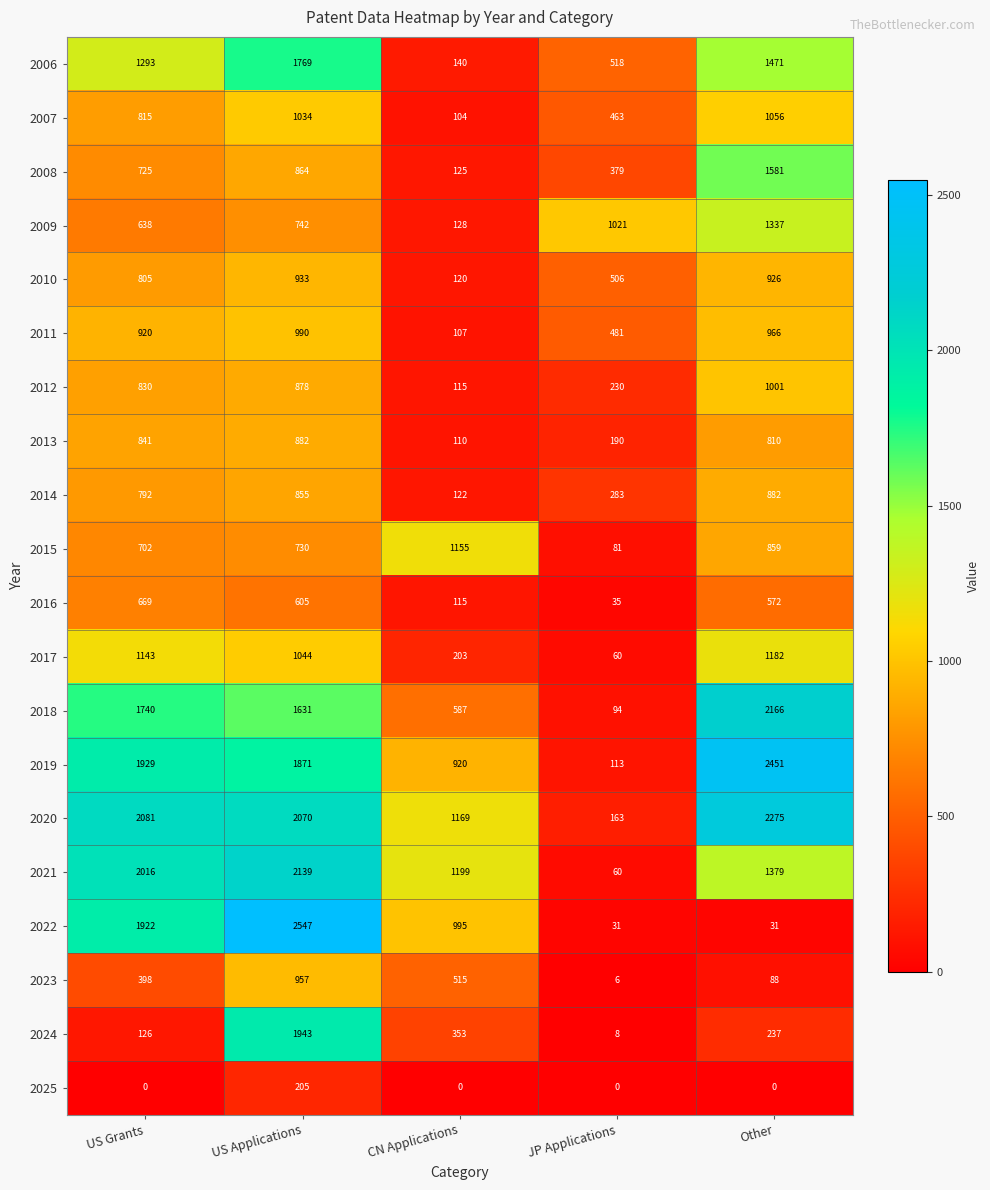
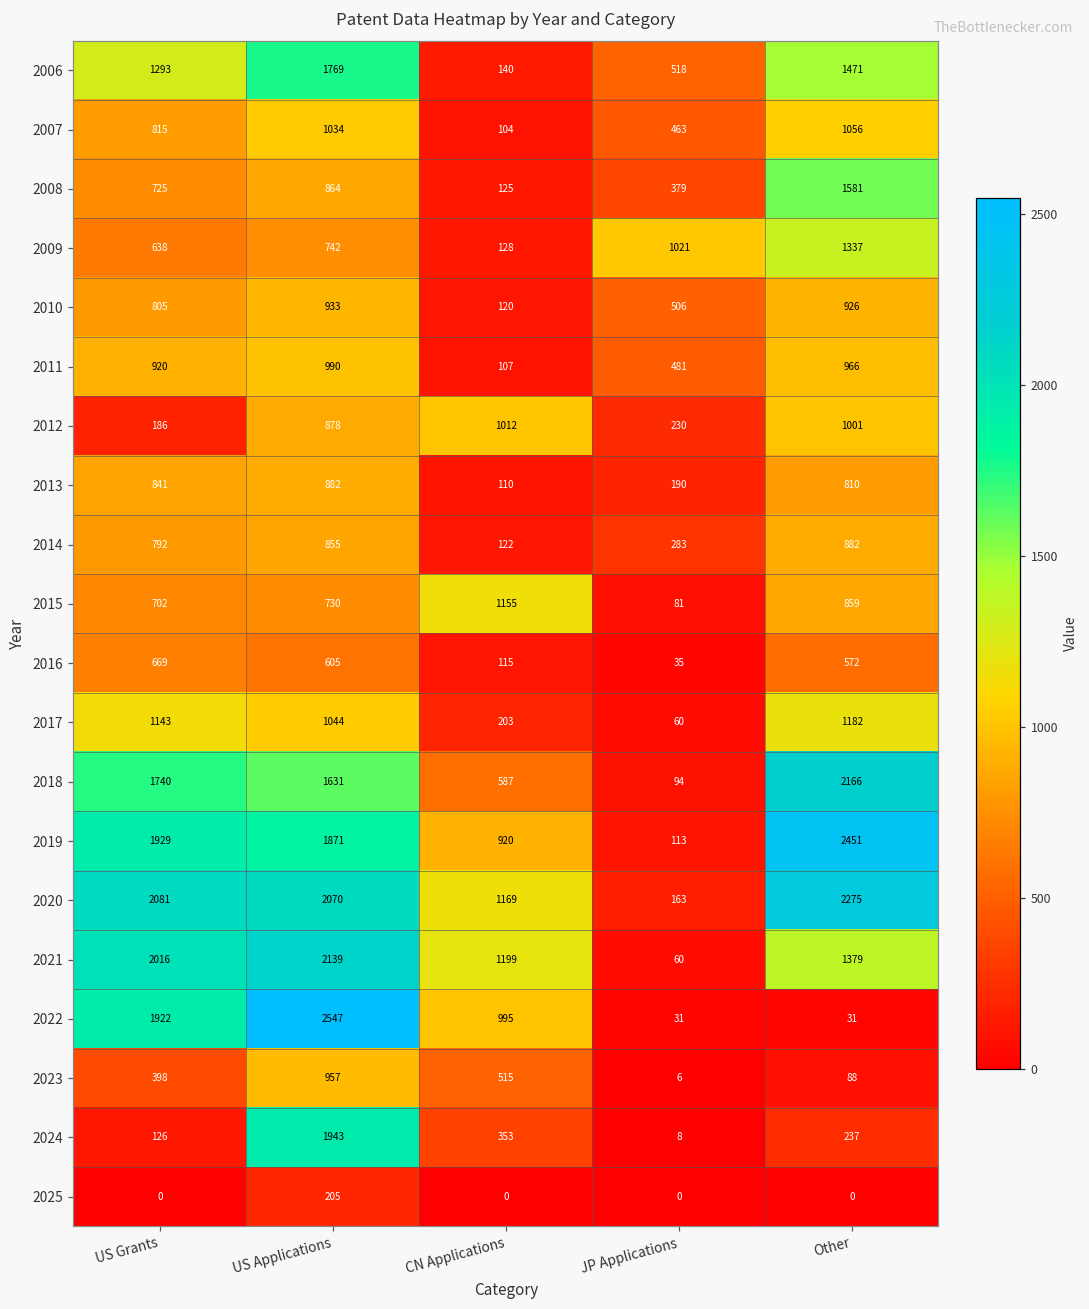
  {
    "2006": {
      "US Grants": 1293,
      "US Applications": 1769,
      "CN Applications": 140,
      "JP Applications": 518,
      "Other": 1471
    },
    "2007": {
      "US Grants": 815,
      "US Applications": 1034,
      "CN Applications": 104,
      "JP Applications": 463,
      "Other": 1056
    },
    "2008": {
      "US Grants": 725,
      "US Applications": 864,
      "CN Applications": 125,
      "JP Applications": 379,
      "Other": 1581
    },
    "2009": {
      "US Grants": 638,
      "US Applications": 742,
      "CN Applications": 128,
      "JP Applications": 1021,
      "Other": 1337
    },
    "2010": {
      "US Grants": 805,
      "US Applications": 933,
      "CN Applications": 120,
      "JP Applications": 506,
      "Other": 926
    },
    "2011": {
      "US Grants": 920,
      "US Applications": 990,
      "CN Applications": 107,
      "JP Applications": 481,
      "Other": 966
    },
    "2012": {
-     "US Grants": 830,
+     "US Grants": 186,
      "US Applications": 878,
-     "CN Applications": 115,
+     "CN Applications": 1012,
      "JP Applications": 230,
      "Other": 1001
    },
    "2013": {
      "US Grants": 841,
      "US Applications": 882,
      "CN Applications": 110,
      "JP Applications": 190,
      "Other": 810
    },
    "2014": {
      "US Grants": 792,
      "US Applications": 855,
      "CN Applications": 122,
      "JP Applications": 283,
      "Other": 882
    },
    "2015": {
      "US Grants": 702,
      "US Applications": 730,
      "CN Applications": 1155,
      "JP Applications": 81,
      "Other": 859
    },
    "2016": {
      "US Grants": 669,
      "US Applications": 605,
      "CN Applications": 115,
      "JP Applications": 35,
      "Other": 572
    },
    "2017": {
      "US Grants": 1143,
      "US Applications": 1044,
      "CN Applications": 203,
      "JP Applications": 60,
      "Other": 1182
    },
    "2018": {
      "US Grants": 1740,
      "US Applications": 1631,
      "CN Applications": 587,
      "JP Applications": 94,
      "Other": 2166
    },
    "2019": {
      "US Grants": 1929,
      "US Applications": 1871,
      "CN Applications": 920,
      "JP Applications": 113,
      "Other": 2451
    },
    "2020": {
      "US Grants": 2081,
      "US Applications": 2070,
      "CN Applications": 1169,
      "JP Applications": 163,
      "Other": 2275
    },
    "2021": {
      "US Grants": 2016,
      "US Applications": 2139,
      "CN Applications": 1199,
      "JP Applications": 60,
      "Other": 1379
    },
    "2022": {
      "US Grants": 1922,
      "US Applications": 2547,
      "CN Applications": 995,
      "JP Applications": 31,
      "Other": 31
    },
    "2023": {
      "US Grants": 398,
      "US Applications": 957,
      "CN Applications": 515,
      "JP Applications": 6,
      "Other": 88
    },
    "2024": {
      "US Grants": 126,
      "US Applications": 1943,
      "CN Applications": 353,
      "JP Applications": 8,
      "Other": 237
    },
    "2025": {
      "US Grants": 0,
      "US Applications": 205,
      "CN Applications": 0,
      "JP Applications": 0,
      "Other": 0
    }
  }
